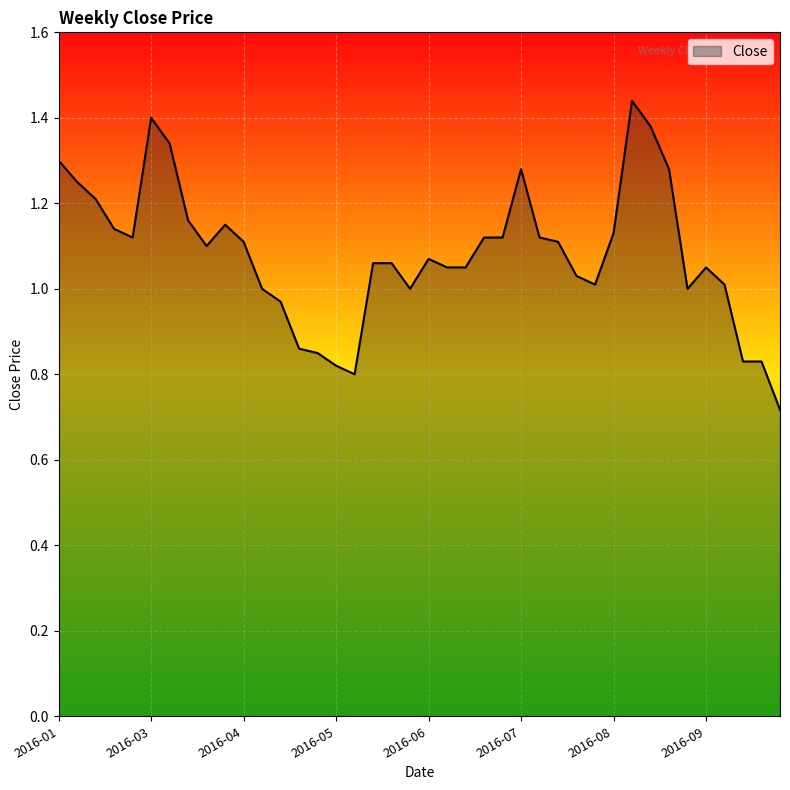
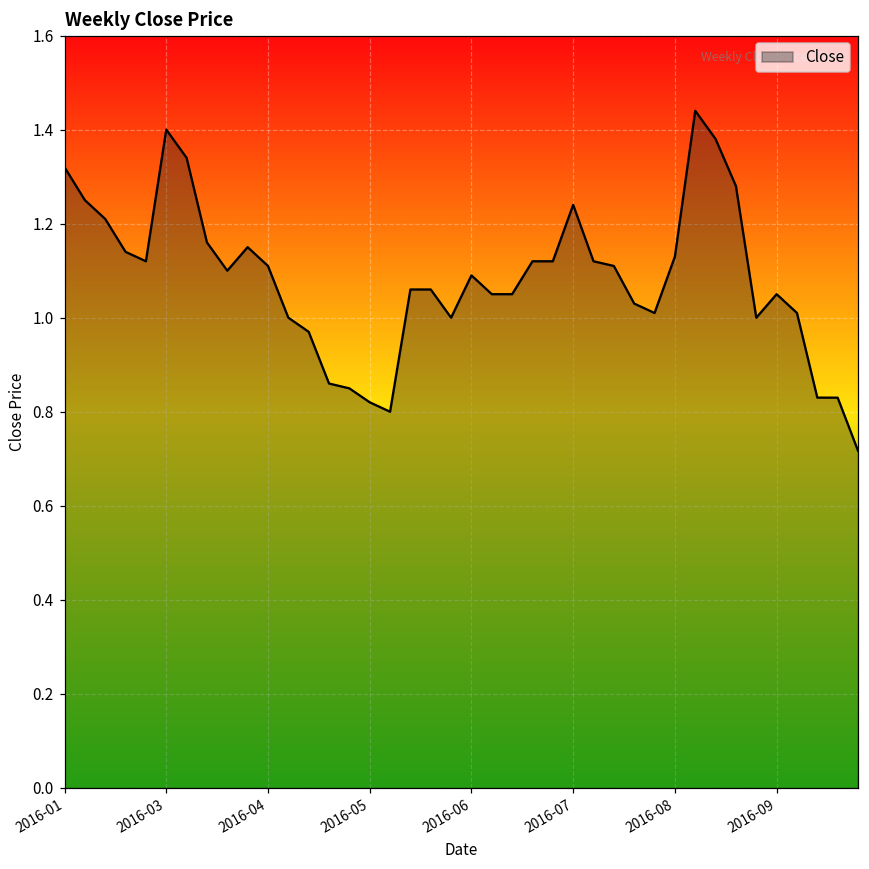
  {
-   "2016-01": 1.30,
+   "2016-01": 1.32,
    "2016-03": 1.40,
    "2016-04": 1.11,
    "2016-05": 0.82,
-   "2016-06": 1.07,
-   "2016-07": 1.28,
+   "2016-06": 1.09,
+   "2016-07": 1.24,
    "2016-08": 1.13,
    "2016-09": 1.05
  }
